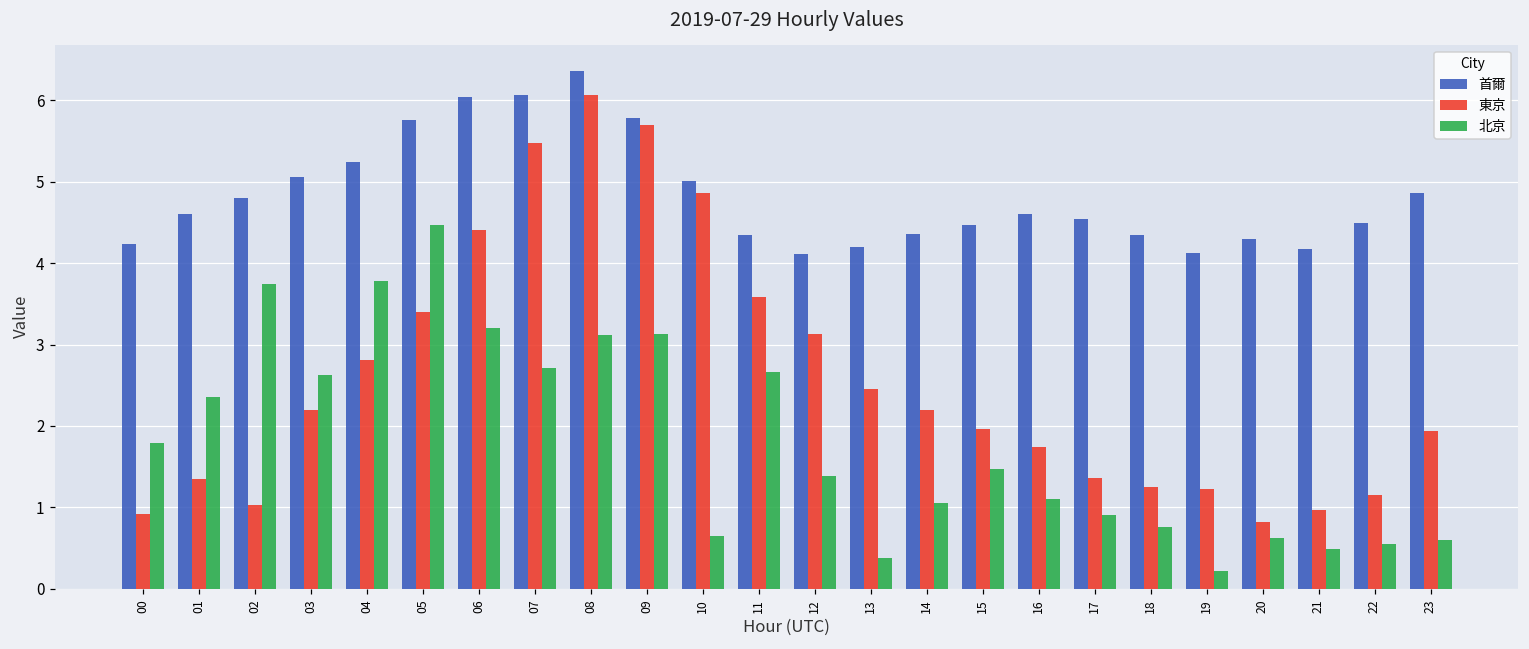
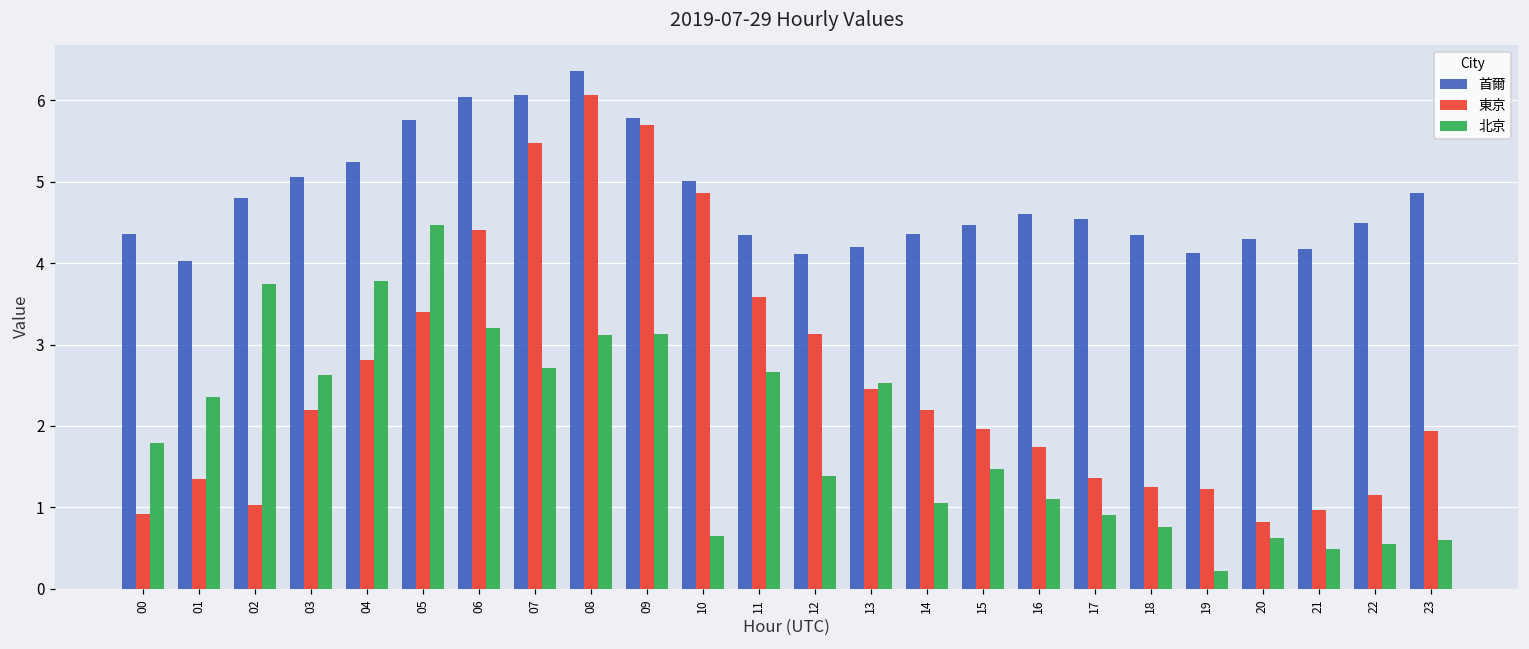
  {
    "首爾": {
-     "00": 4.2,
-     "01": 4.6,
+     "00": 4.4,
+     "01": 4.0,
      "02": 4.8,
      "03": 5.1,
      "04": 5.2,
      "05": 5.8,
      "06": 6.0,
      "07": 6.1,
      "08": 6.4,
      "09": 5.8,
      "10": 5.0,
      "11": 4.3,
      "12": 4.1,
      "13": 4.2,
      "14": 4.4,
      "15": 4.5,
      "16": 4.6,
      "17": 4.5,
      "18": 4.3,
      "19": 4.1,
      "20": 4.3,
      "21": 4.2,
      "22": 4.5,
      "23": 4.9
    },
    "東京": {
      "00": 0.9,
      "01": 1.4,
      "02": 1.0,
      "03": 2.2,
      "04": 2.8,
      "05": 3.4,
      "06": 4.4,
      "07": 5.5,
      "08": 6.1,
      "09": 5.7,
      "10": 4.9,
      "11": 3.6,
      "12": 3.1,
      "13": 2.5,
      "14": 2.2,
      "15": 2.0,
      "16": 1.7,
      "17": 1.4,
      "18": 1.2,
      "19": 1.2,
      "20": 0.8,
      "21": 1.0,
      "22": 1.2,
      "23": 1.9
    },
    "北京": {
      "00": 1.8,
      "01": 2.4,
      "02": 3.7,
      "03": 2.6,
      "04": 3.8,
      "05": 4.5,
      "06": 3.2,
      "07": 2.7,
      "08": 3.1,
      "09": 3.1,
      "10": 0.6,
      "11": 2.7,
      "12": 1.4,
-     "13": 0.4,
+     "13": 2.5,
      "14": 1.0,
      "15": 1.5,
      "16": 1.1,
      "17": 0.9,
      "18": 0.8,
      "19": 0.2,
      "20": 0.6,
      "21": 0.5,
      "22": 0.6,
      "23": 0.6
    }
  }
